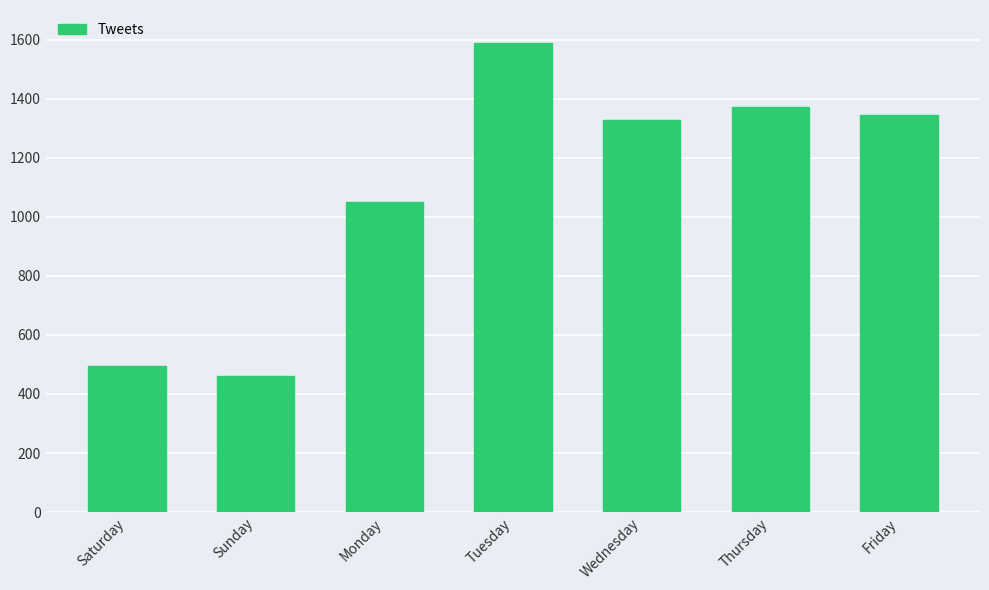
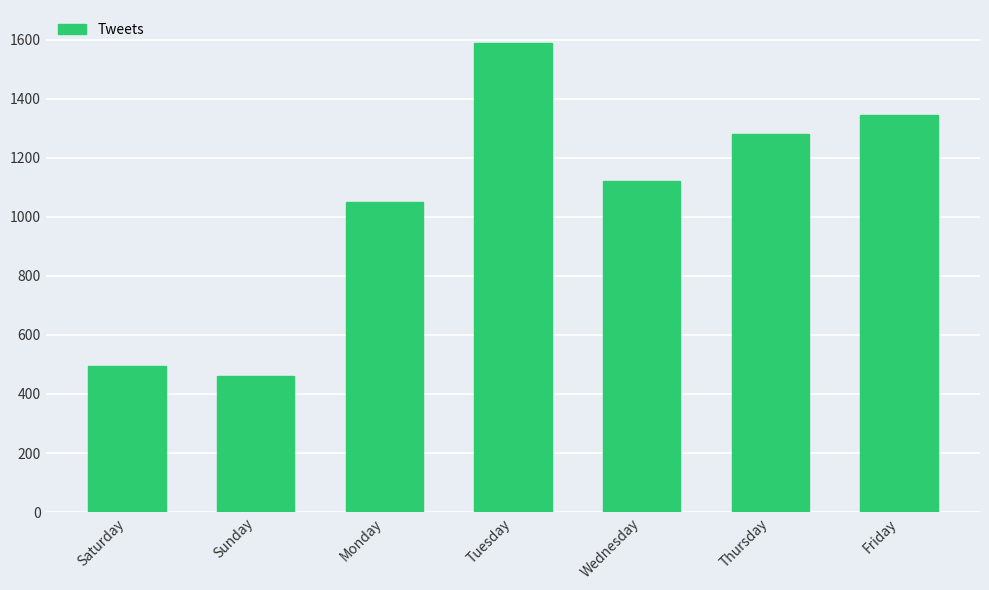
  {
    "Saturday": 490,
    "Sunday": 460,
    "Monday": 1050,
    "Tuesday": 1590,
-   "Wednesday": 1330,
-   "Thursday": 1370,
+   "Wednesday": 1120,
+   "Thursday": 1280,
    "Friday": 1350
  }
